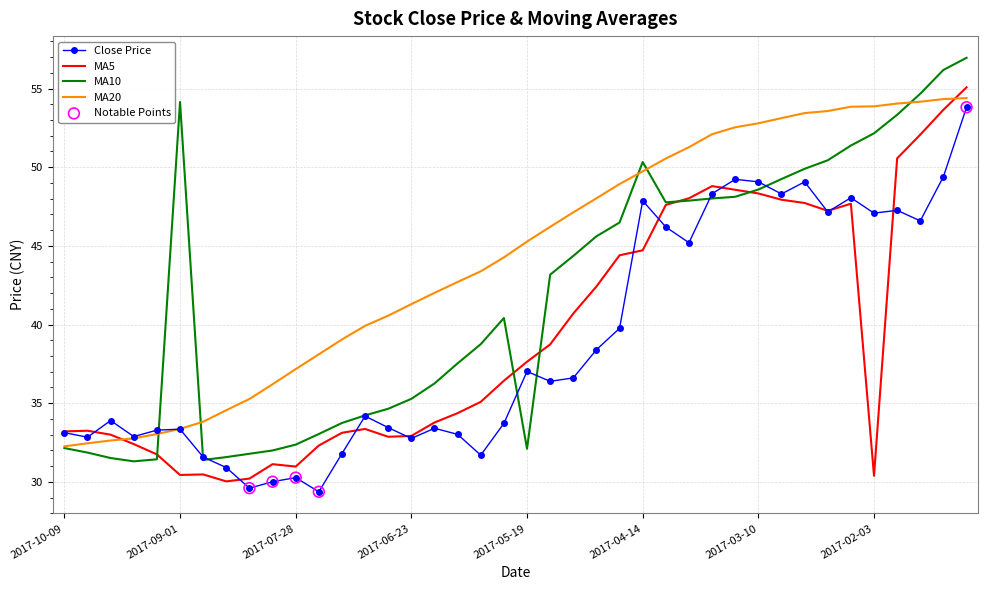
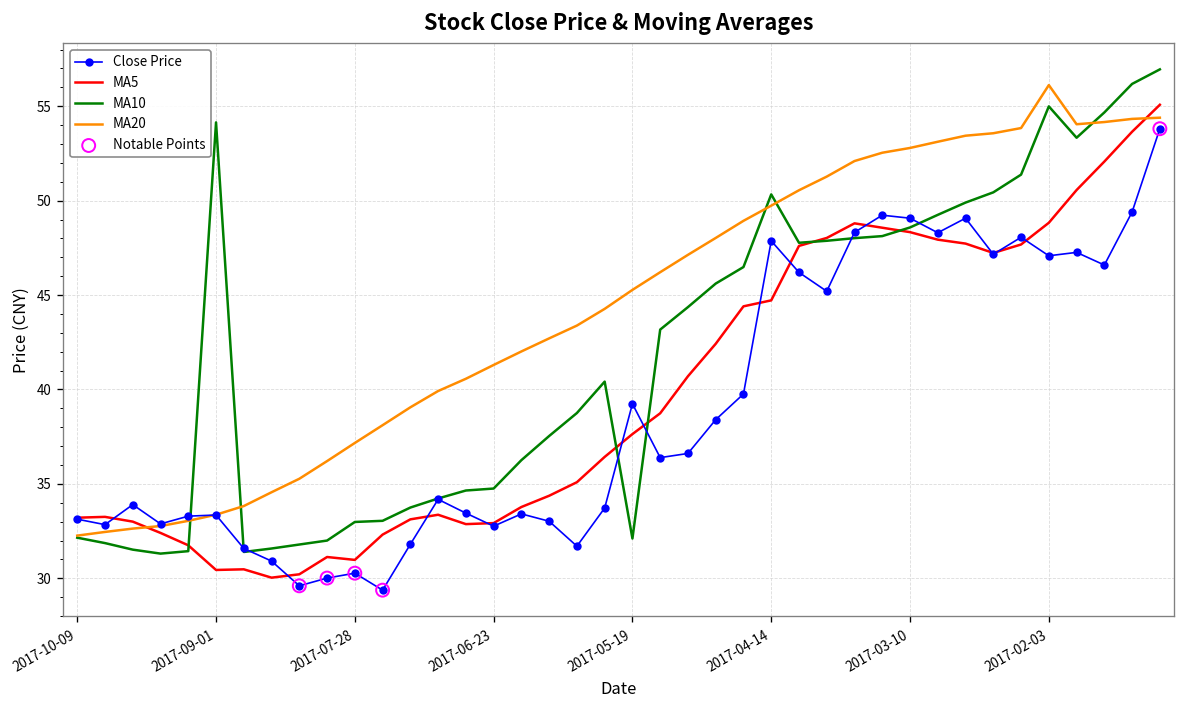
  {
    "Close Price": {
      "2017-06-23": 32.8,
-     "2017-05-19": 37.0,
+     "2017-05-19": 39.2,
      "2017-04-14": 47.9,
      "2017-03-10": 49.1,
      "2017-02-03": 47.1
    },
    "MA5": {
      "2017-09-01": 30.4,
      "2017-07-28": 31.0,
      "2017-06-23": 32.9,
      "2017-05-19": 37.6,
      "2017-04-14": 44.7,
      "2017-03-10": 48.3,
-     "2017-02-03": 30.4
+     "2017-02-03": 48.8
    },
    "MA10": {
      "2017-09-01": 54.1,
-     "2017-07-28": 32.4,
-     "2017-06-23": 35.3,
+     "2017-07-28": 33.0,
+     "2017-06-23": 34.8,
      "2017-05-19": 32.1,
      "2017-04-14": 50.3,
      "2017-03-10": 48.6,
-     "2017-02-03": 52.2
+     "2017-02-03": 55.0
    },
    "MA20": {
      "2017-07-28": 37.2,
      "2017-06-23": 41.3,
      "2017-05-19": 45.3,
      "2017-04-14": 49.7,
      "2017-03-10": 52.8,
-     "2017-02-03": 53.9
+     "2017-02-03": 56.1
    }
  }
